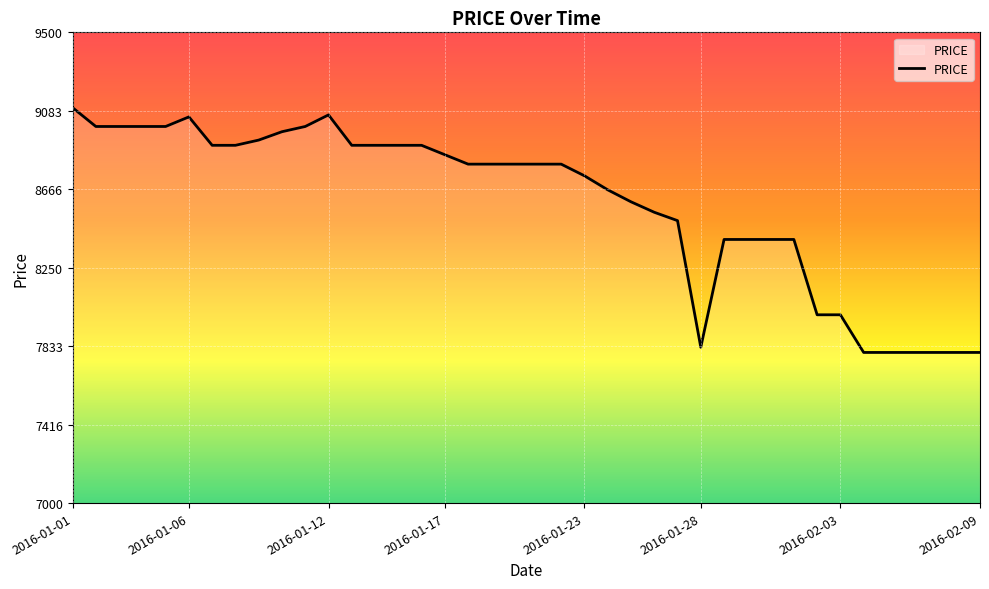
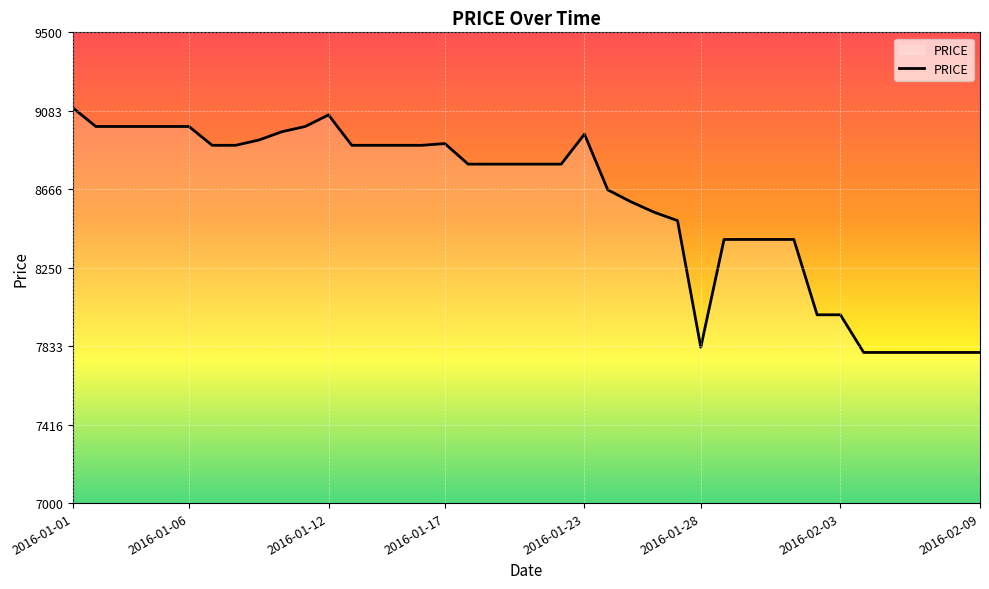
  {
    "2016-01-01": 9100,
-   "2016-01-06": 9050,
+   "2016-01-06": 9000,
    "2016-01-12": 9060,
-   "2016-01-17": 8850,
-   "2016-01-23": 8740,
+   "2016-01-17": 8910,
+   "2016-01-23": 8960,
    "2016-01-28": 7830,
    "2016-02-03": 8000,
    "2016-02-09": 7800
  }
